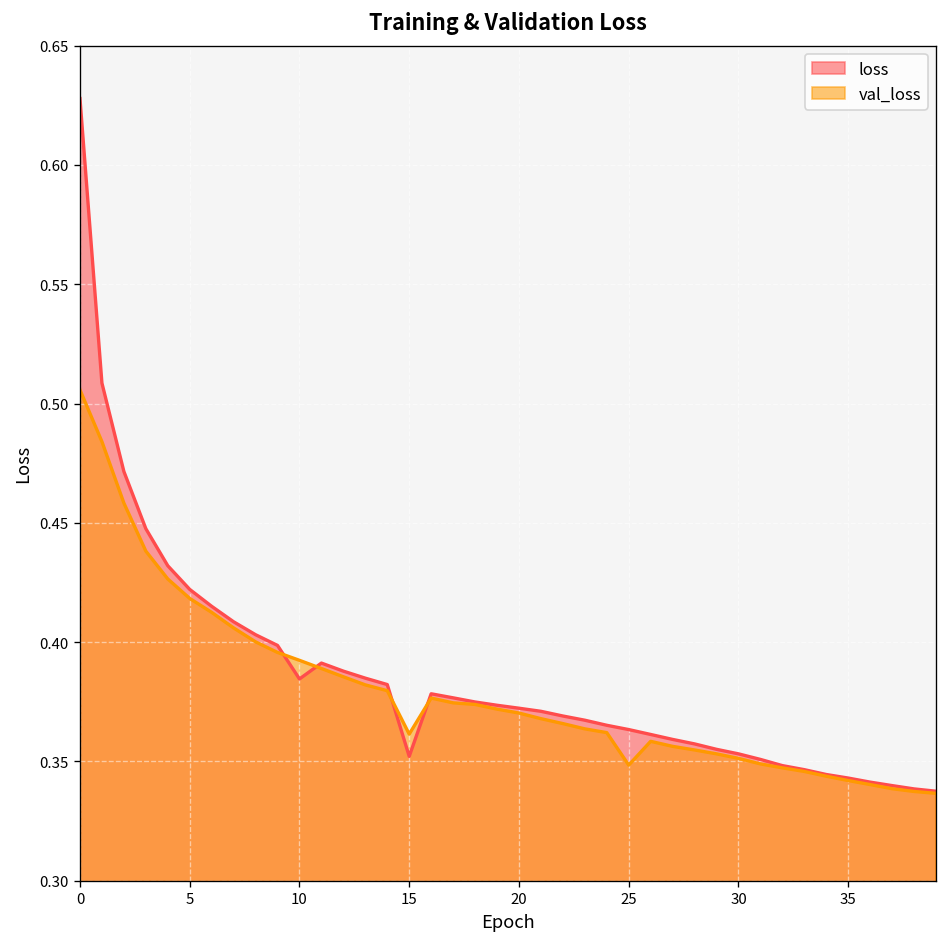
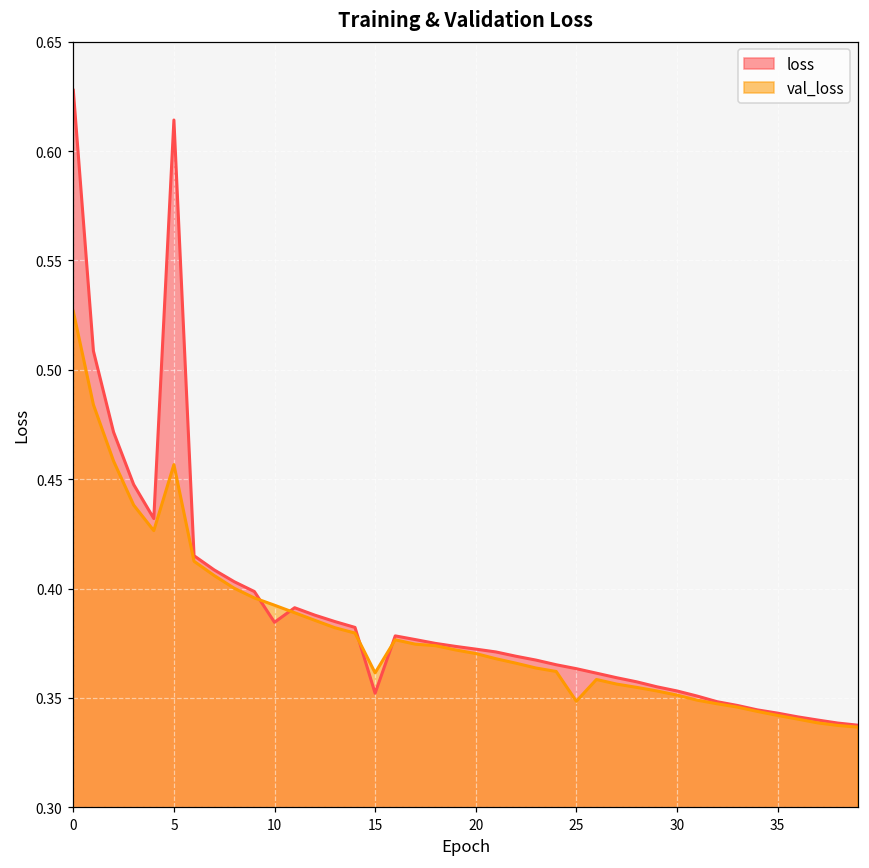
  {
    "loss": {
      "0": 0.628,
-     "5": 0.422,
+     "5": 0.614,
      "10": 0.385,
      "15": 0.352,
      "20": 0.372,
      "25": 0.363,
      "30": 0.353
    },
    "val_loss": {
-     "0": 0.506,
-     "5": 0.418,
+     "0": 0.527,
+     "5": 0.457,
      "10": 0.392,
      "15": 0.361,
      "20": 0.370,
      "25": 0.348,
      "30": 0.351
    }
  }
